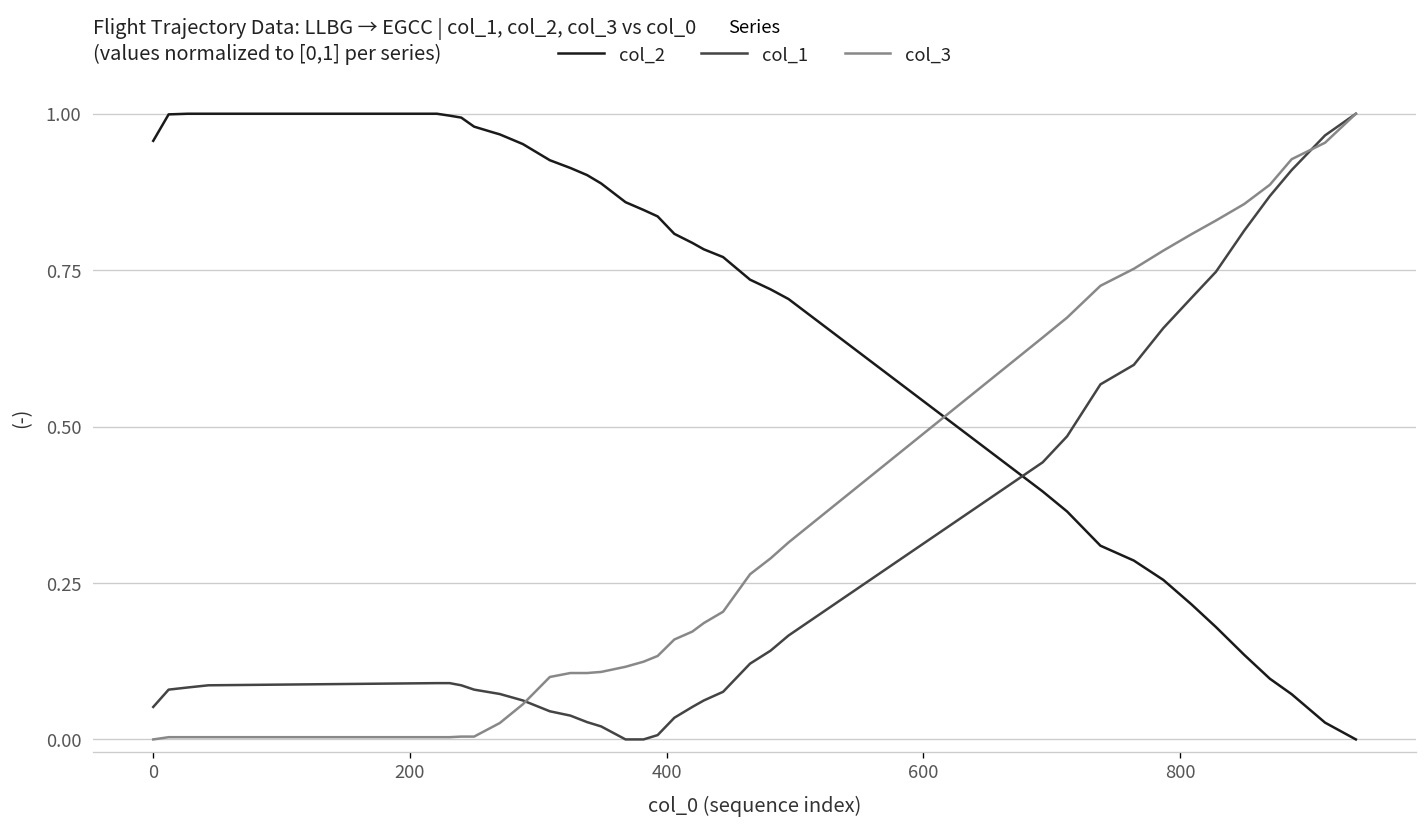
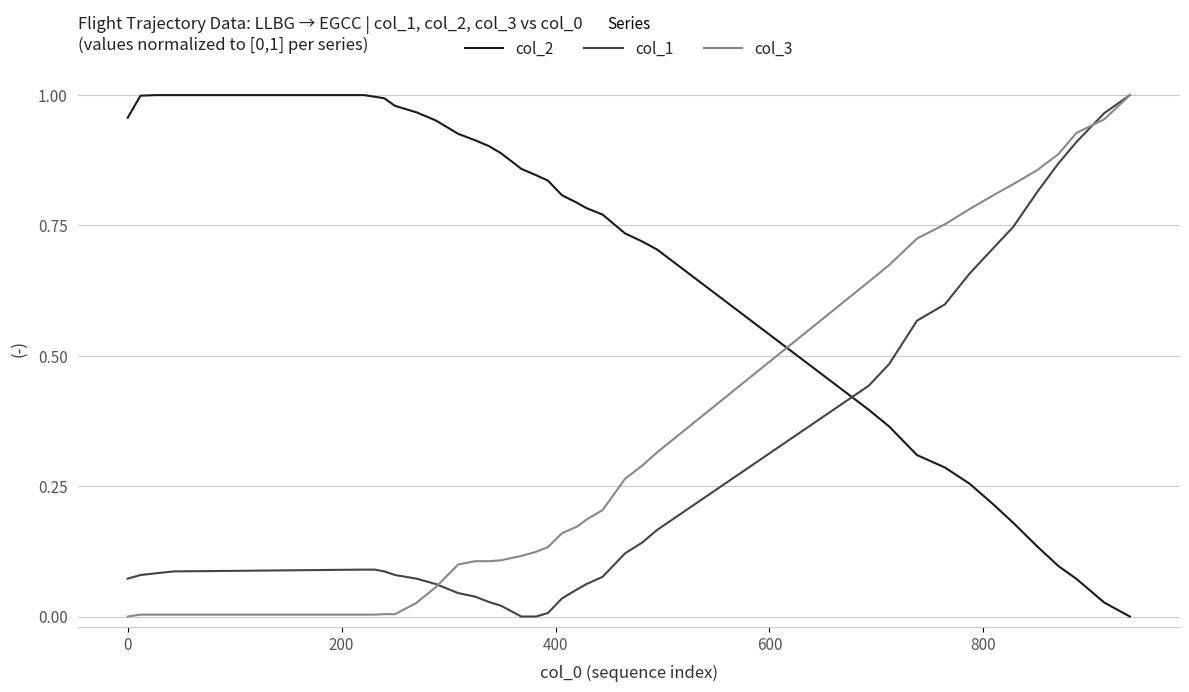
  {
    "col_2": {
      "0": 0.96
    },
    "col_1": {
-     "0": 0.05
+     "0": 0.07
    },
    "col_3": {
      "0": 0.00
    }
  }
